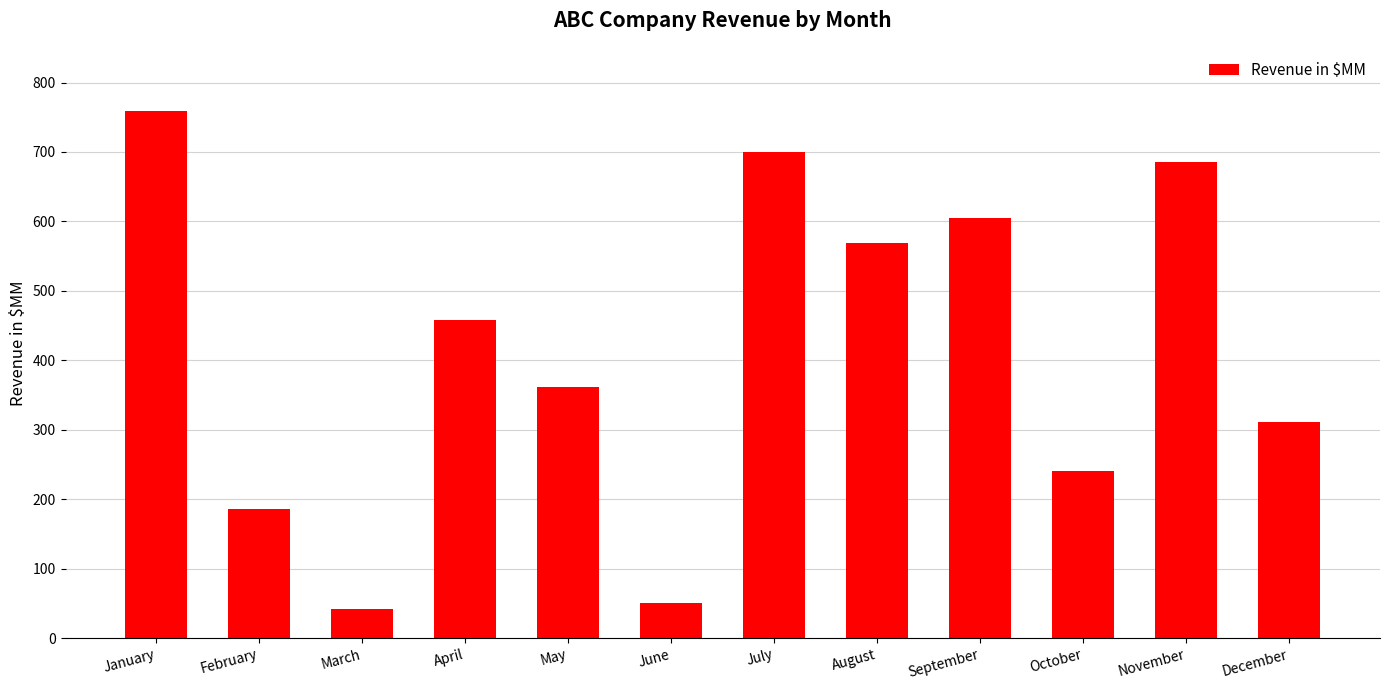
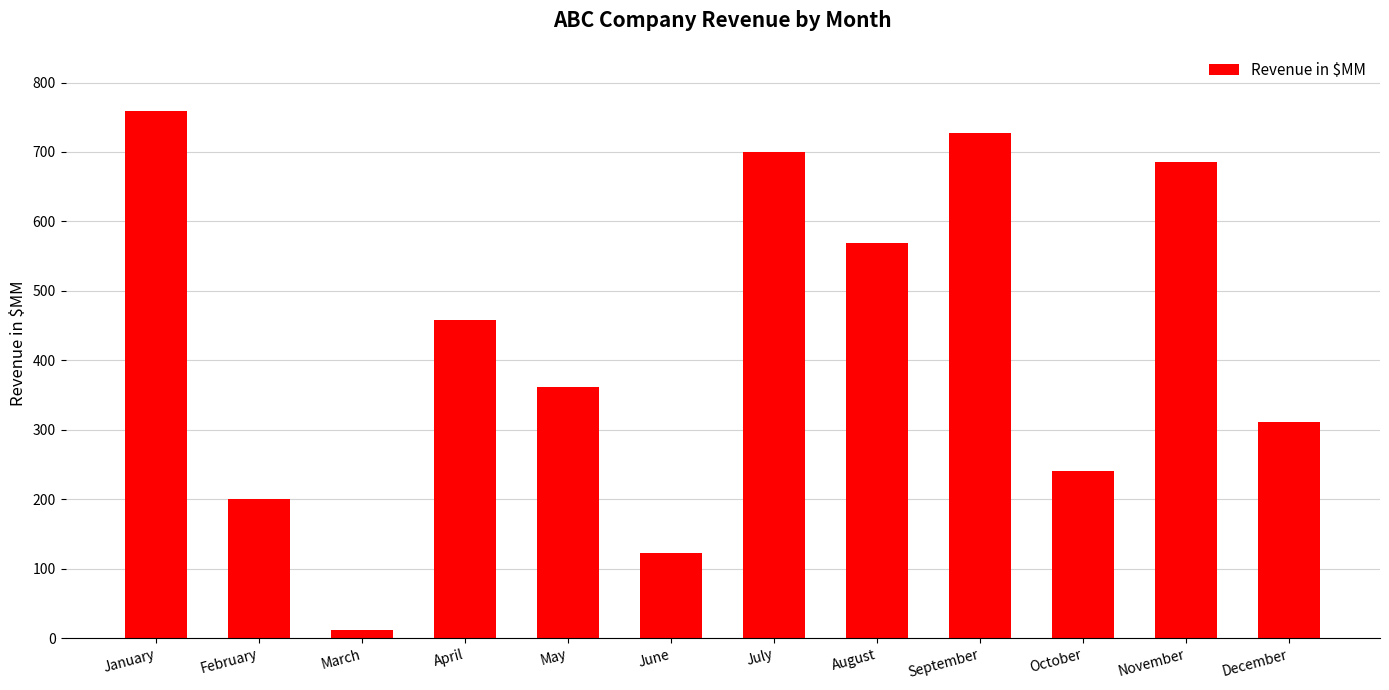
  {
    "January": 760,
-   "February": 190,
-   "March": 40,
+   "February": 200,
+   "March": 10,
    "April": 460,
    "May": 360,
-   "June": 50,
+   "June": 120,
    "July": 700,
    "August": 570,
-   "September": 610,
+   "September": 730,
    "October": 240,
    "November": 690,
    "December": 310
  }
